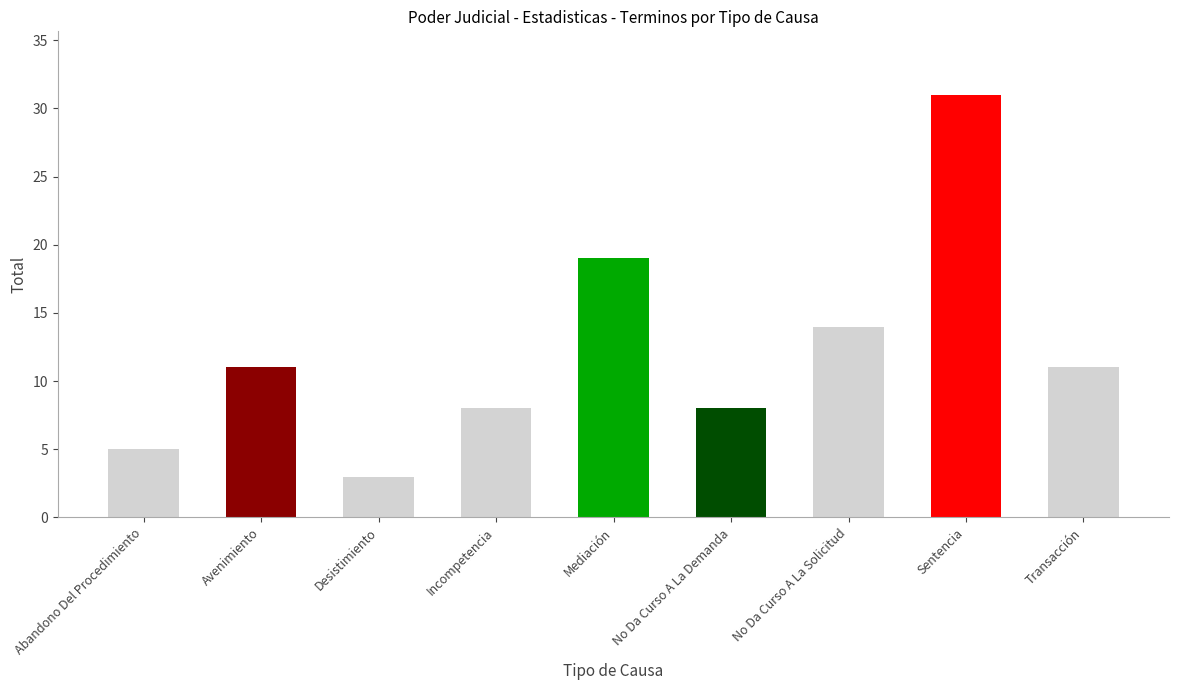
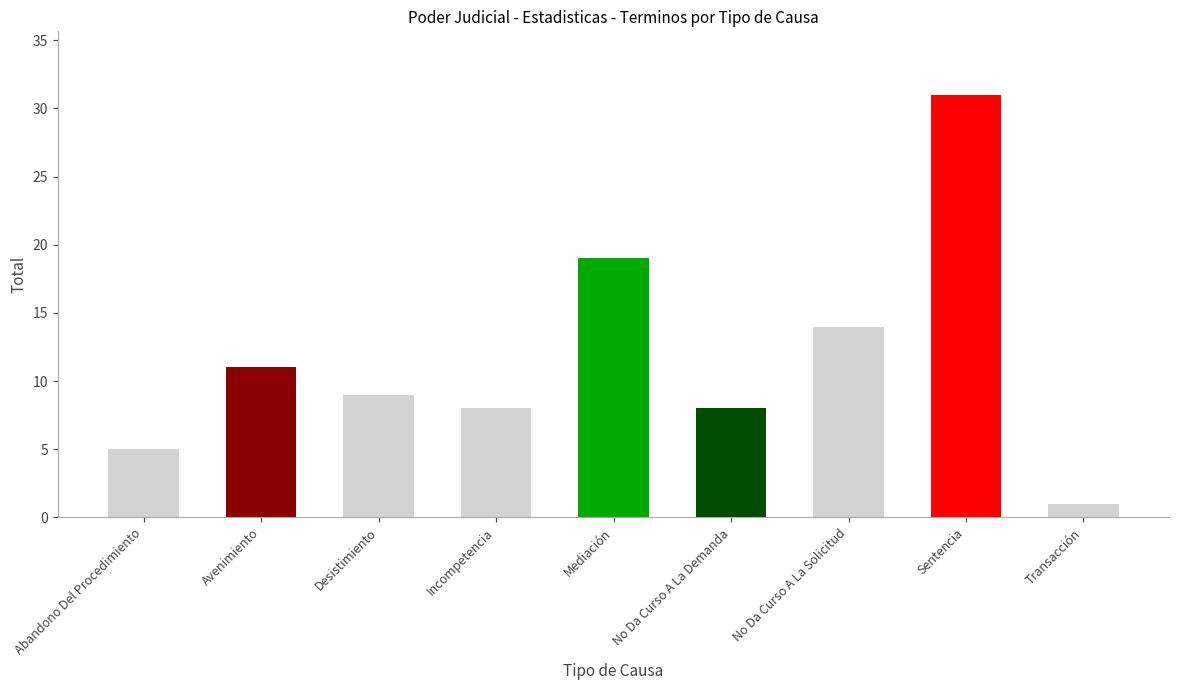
  {
    "Abandono Del Procedimiento": 5,
    "Avenimiento": 11,
-   "Desistimiento": 3,
+   "Desistimiento": 9,
    "Incompetencia": 8,
    "Mediación": 19,
    "No Da Curso A La Demanda": 8,
    "No Da Curso A La Solicitud": 14,
    "Sentencia": 31,
-   "Transacción": 11
+   "Transacción": 1
  }
